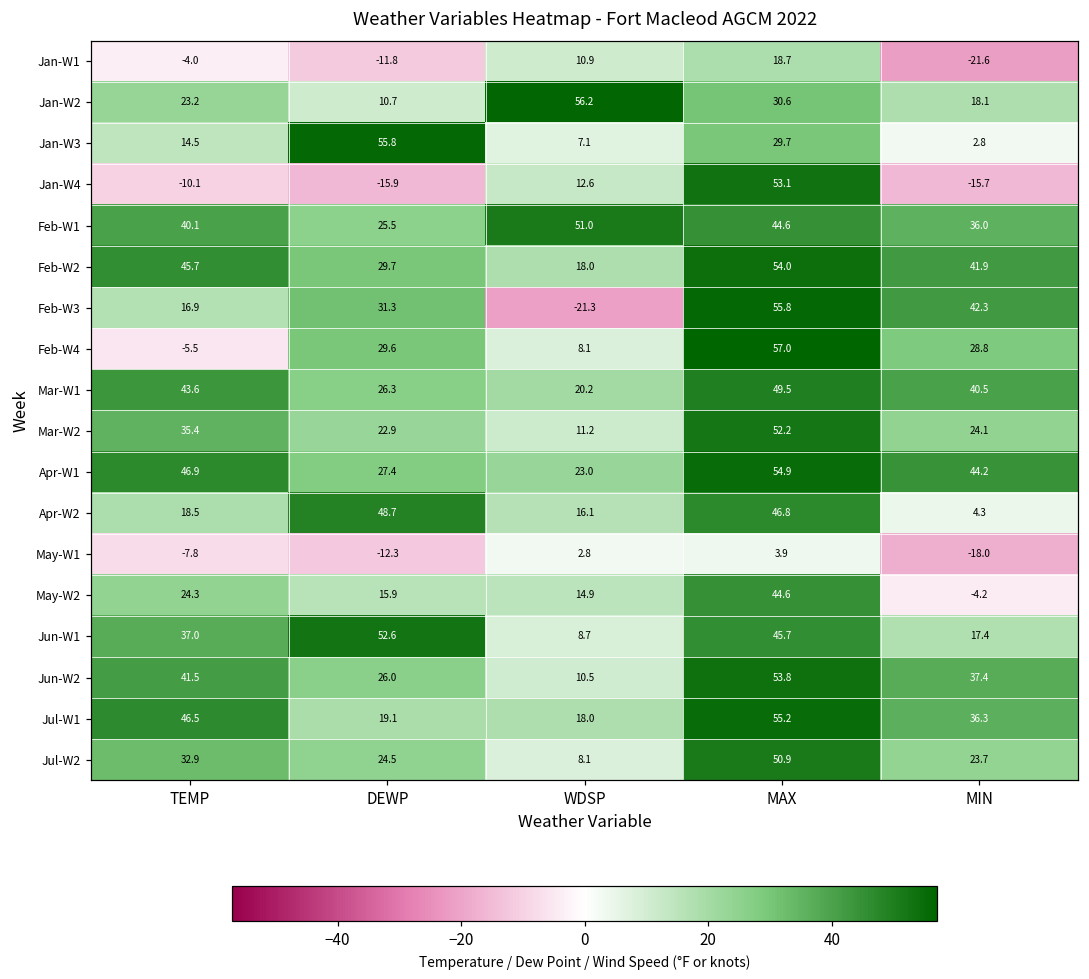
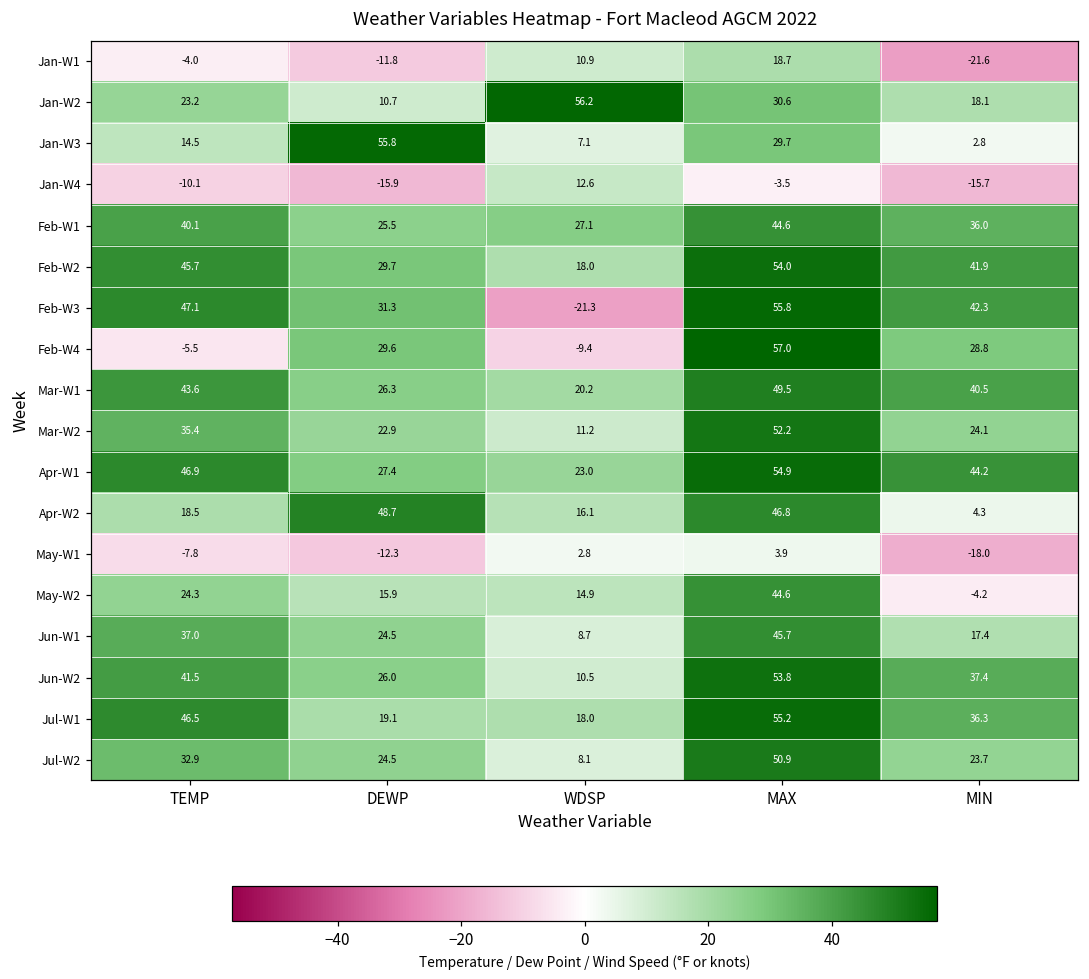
  {
    "Jan-W1": {
      "TEMP": -4.0,
      "DEWP": -11.8,
      "WDSP": 10.9,
      "MAX": 18.7,
      "MIN": -21.6
    },
    "Jan-W2": {
      "TEMP": 23.2,
      "DEWP": 10.7,
      "WDSP": 56.2,
      "MAX": 30.6,
      "MIN": 18.1
    },
    "Jan-W3": {
      "TEMP": 14.5,
      "DEWP": 55.8,
      "WDSP": 7.1,
      "MAX": 29.7,
      "MIN": 2.8
    },
    "Jan-W4": {
      "TEMP": -10.1,
      "DEWP": -15.9,
      "WDSP": 12.6,
-     "MAX": 53.1,
+     "MAX": -3.5,
      "MIN": -15.7
    },
    "Feb-W1": {
      "TEMP": 40.1,
      "DEWP": 25.5,
-     "WDSP": 51.0,
+     "WDSP": 27.1,
      "MAX": 44.6,
      "MIN": 36.0
    },
    "Feb-W2": {
      "TEMP": 45.7,
      "DEWP": 29.7,
      "WDSP": 18.0,
      "MAX": 54.0,
      "MIN": 41.9
    },
    "Feb-W3": {
-     "TEMP": 16.9,
+     "TEMP": 47.1,
      "DEWP": 31.3,
      "WDSP": -21.3,
      "MAX": 55.8,
      "MIN": 42.3
    },
    "Feb-W4": {
      "TEMP": -5.5,
      "DEWP": 29.6,
-     "WDSP": 8.1,
+     "WDSP": -9.4,
      "MAX": 57.0,
      "MIN": 28.8
    },
    "Mar-W1": {
      "TEMP": 43.6,
      "DEWP": 26.3,
      "WDSP": 20.2,
      "MAX": 49.5,
      "MIN": 40.5
    },
    "Mar-W2": {
      "TEMP": 35.4,
      "DEWP": 22.9,
      "WDSP": 11.2,
      "MAX": 52.2,
      "MIN": 24.1
    },
    "Apr-W1": {
      "TEMP": 46.9,
      "DEWP": 27.4,
      "WDSP": 23.0,
      "MAX": 54.9,
      "MIN": 44.2
    },
    "Apr-W2": {
      "TEMP": 18.5,
      "DEWP": 48.7,
      "WDSP": 16.1,
      "MAX": 46.8,
      "MIN": 4.3
    },
    "May-W1": {
      "TEMP": -7.8,
      "DEWP": -12.3,
      "WDSP": 2.8,
      "MAX": 3.9,
      "MIN": -18.0
    },
    "May-W2": {
      "TEMP": 24.3,
      "DEWP": 15.9,
      "WDSP": 14.9,
      "MAX": 44.6,
      "MIN": -4.2
    },
    "Jun-W1": {
      "TEMP": 37.0,
-     "DEWP": 52.6,
+     "DEWP": 24.5,
      "WDSP": 8.7,
      "MAX": 45.7,
      "MIN": 17.4
    },
    "Jun-W2": {
      "TEMP": 41.5,
      "DEWP": 26.0,
      "WDSP": 10.5,
      "MAX": 53.8,
      "MIN": 37.4
    },
    "Jul-W1": {
      "TEMP": 46.5,
      "DEWP": 19.1,
      "WDSP": 18.0,
      "MAX": 55.2,
      "MIN": 36.3
    },
    "Jul-W2": {
      "TEMP": 32.9,
      "DEWP": 24.5,
      "WDSP": 8.1,
      "MAX": 50.9,
      "MIN": 23.7
    }
  }
